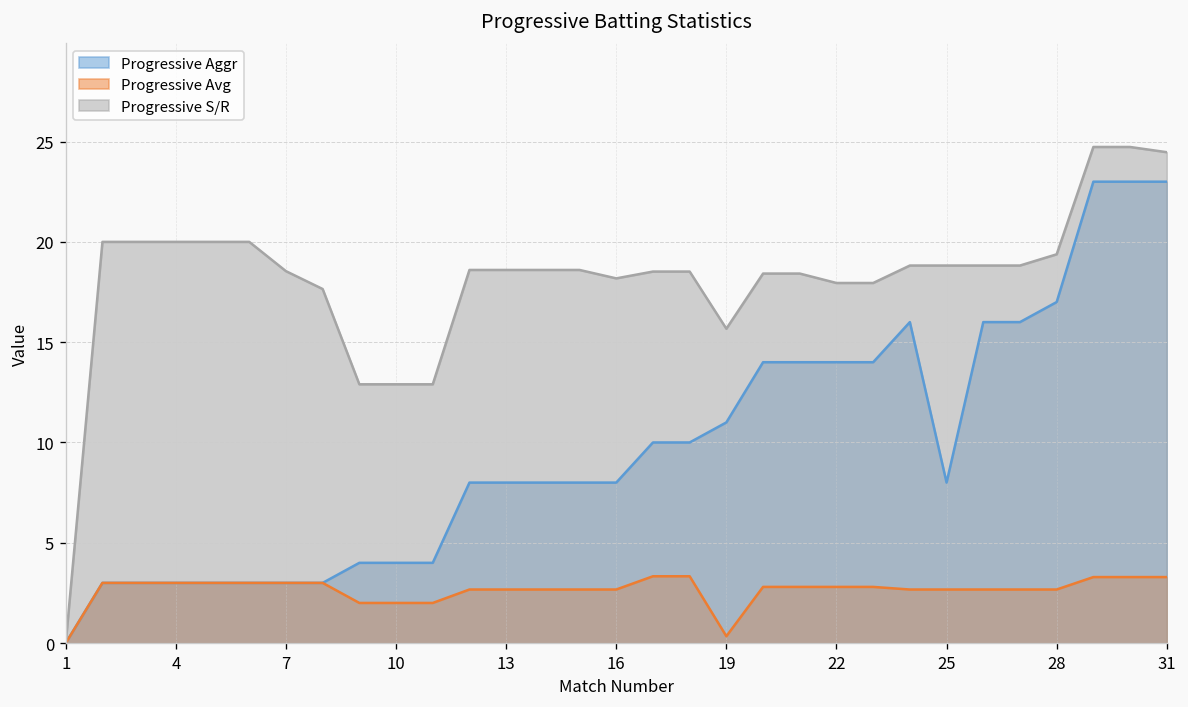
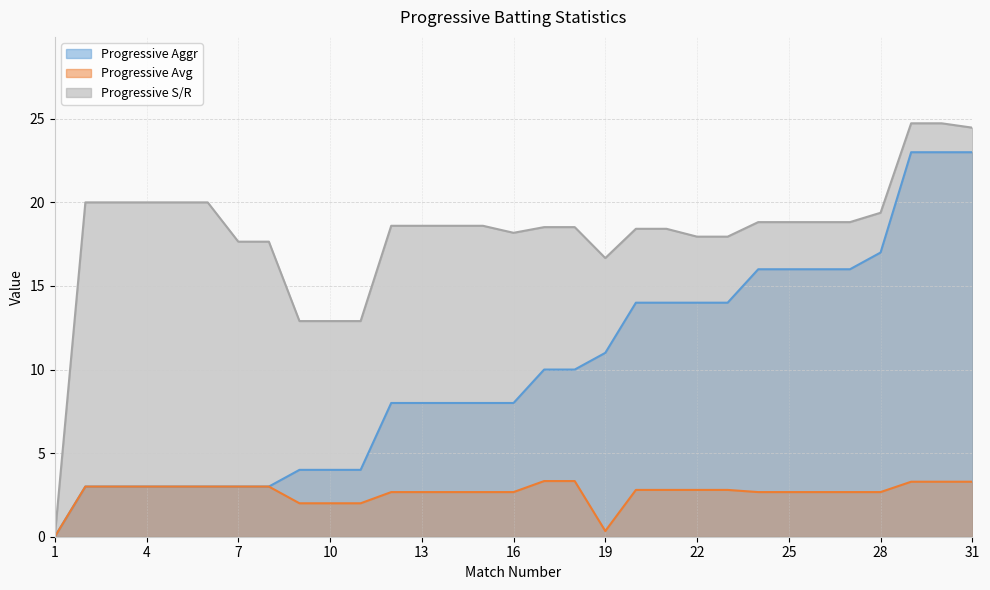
  {
    "Progressive Aggr": {
      "10": 4,
      "13": 8,
      "16": 8,
      "19": 11,
      "22": 14,
-     "25": 8,
+     "25": 16,
      "28": 17,
      "31": 23
    },
    "Progressive Avg": {
      "10": 2.0,
      "13": 2.7,
      "16": 2.7,
      "19": 0.3,
      "22": 2.8,
      "25": 2.7,
      "28": 2.7,
      "31": 3.3
    },
    "Progressive S/R": {
      "4": 20.0,
-     "7": 18.5,
+     "7": 17.7,
      "10": 12.9,
      "13": 18.6,
      "16": 18.2,
-     "19": 15.7,
+     "19": 16.7,
      "22": 18.0,
      "25": 18.8,
      "28": 19.4,
      "31": 24.5
    }
  }
